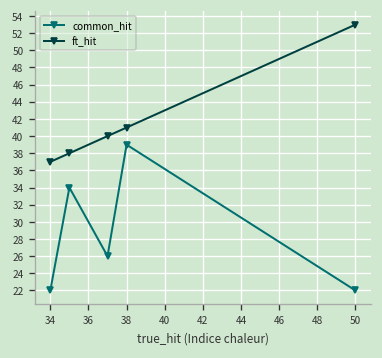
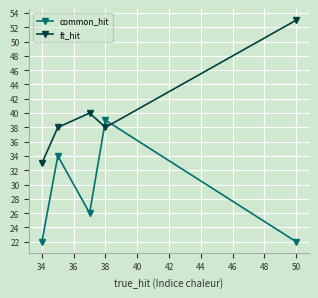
  {
    "common_hit": {
      "34": 22,
      "38": 39,
      "50": 22
    },
    "ft_hit": {
-     "34": 37,
-     "38": 41,
+     "34": 33,
+     "38": 38,
      "50": 53
    }
  }
